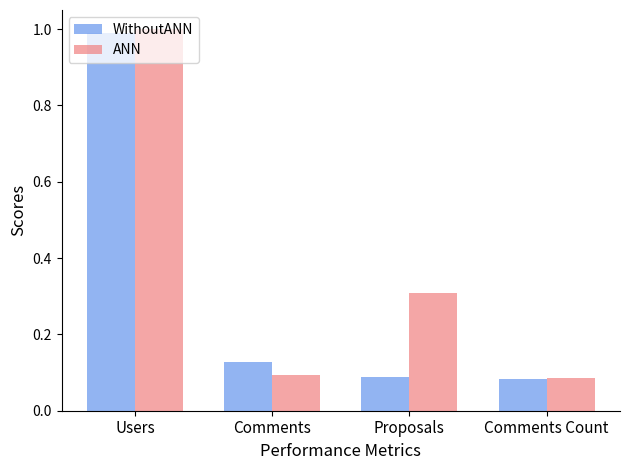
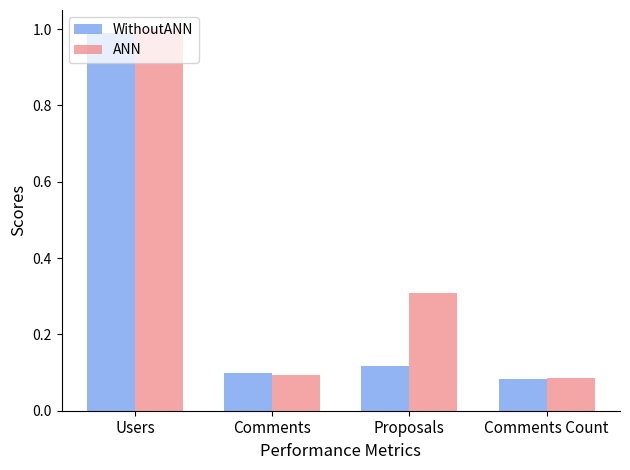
  {
    "WithoutANN": {
-     "Comments": 0.13,
-     "Proposals": 0.09,
+     "Comments": 0.10,
+     "Proposals": 0.12,
      "Comments Count": 0.08
    },
    "ANN": {
      "Comments": 0.09,
      "Proposals": 0.31,
      "Comments Count": 0.09
    }
  }
